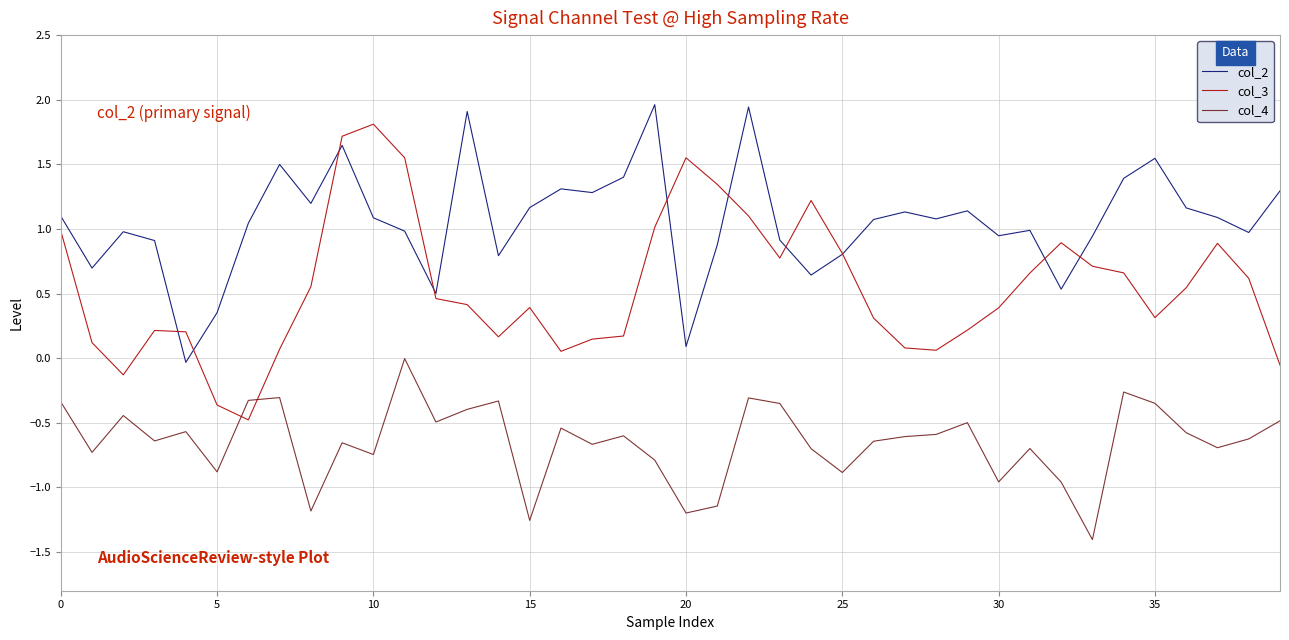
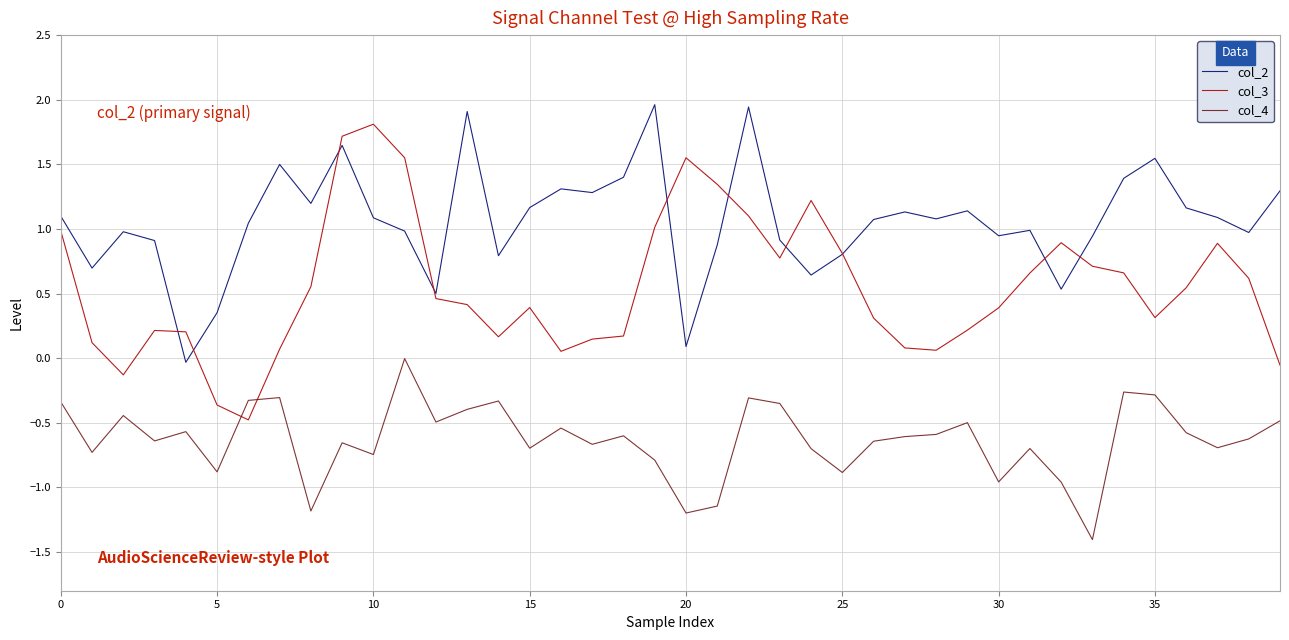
  {
    "col_2": {
      "0": 1.10,
      "5": 0.35,
      "10": 1.09,
      "15": 1.17,
      "20": 0.09,
      "30": 0.95,
      "35": 1.55
    },
    "col_3": {
      "0": 0.99,
      "5": -0.36,
      "10": 1.81,
      "15": 0.39,
      "20": 1.55,
      "30": 0.39,
      "35": 0.31
    },
    "col_4": {
      "0": -0.34,
      "5": -0.88,
      "10": -0.75,
-     "15": -1.26,
+     "15": -0.70,
      "20": -1.20,
      "25": -0.88,
      "30": -0.96,
-     "35": -0.35
+     "35": -0.28
    }
  }
